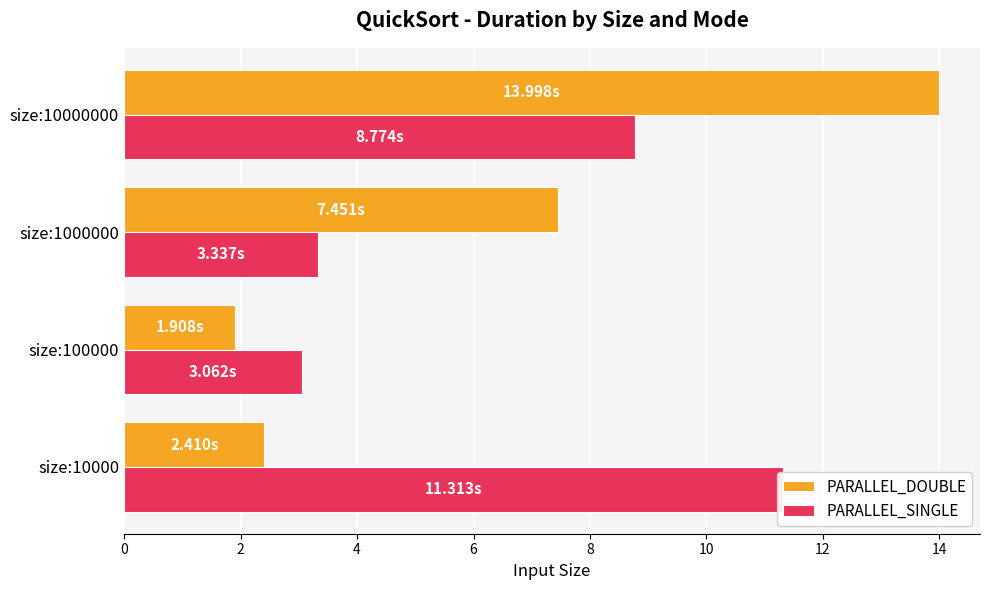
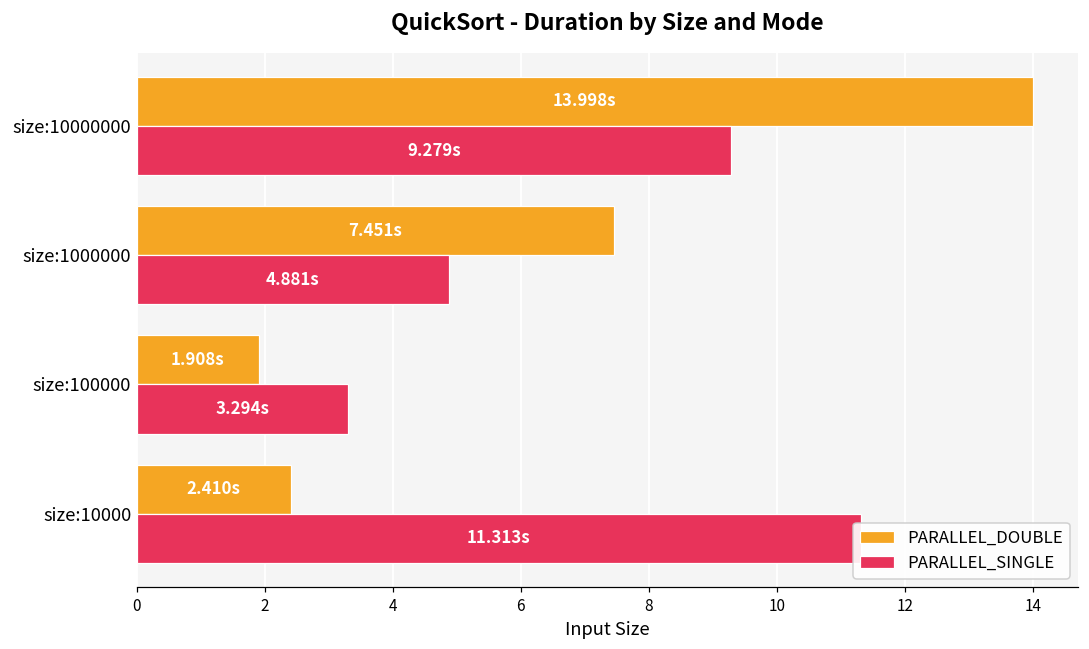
  {
    "PARALLEL_DOUBLE": {
      "size:10000000": "13.998s",
      "size:1000000": "7.451s",
      "size:100000": "1.908s",
      "size:10000": "2.410s"
    },
    "PARALLEL_SINGLE": {
-     "size:10000000": "8.774s",
-     "size:1000000": "3.337s",
-     "size:100000": "3.062s"
+     "size:10000000": "9.279s",
+     "size:1000000": "4.881s",
+     "size:100000": "3.294s"
    }
  }
